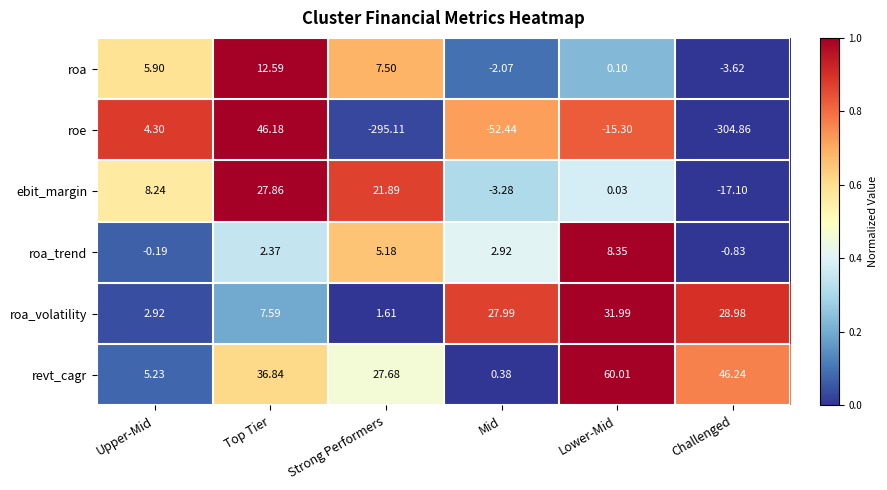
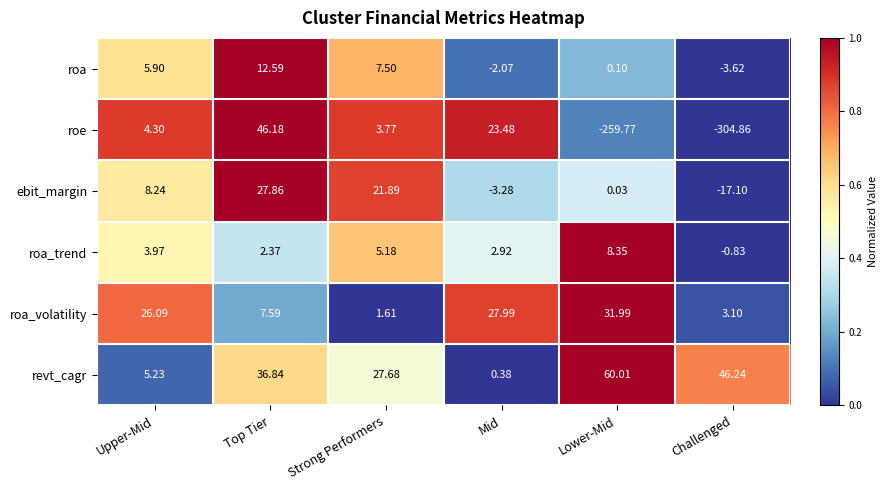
  {
    "roa": {
      "Upper-Mid": 5.90,
      "Top Tier": 12.59,
      "Strong Performers": 7.50,
      "Mid": -2.07,
      "Lower-Mid": 0.10,
      "Challenged": -3.62
    },
    "roe": {
      "Upper-Mid": 4.30,
      "Top Tier": 46.18,
-     "Strong Performers": -295.11,
-     "Mid": -52.44,
-     "Lower-Mid": -15.30,
+     "Strong Performers": 3.77,
+     "Mid": 23.48,
+     "Lower-Mid": -259.77,
      "Challenged": -304.86
    },
    "ebit_margin": {
      "Upper-Mid": 8.24,
      "Top Tier": 27.86,
      "Strong Performers": 21.89,
      "Mid": -3.28,
      "Lower-Mid": 0.03,
      "Challenged": -17.10
    },
    "roa_trend": {
-     "Upper-Mid": -0.19,
+     "Upper-Mid": 3.97,
      "Top Tier": 2.37,
      "Strong Performers": 5.18,
      "Mid": 2.92,
      "Lower-Mid": 8.35,
      "Challenged": -0.83
    },
    "roa_volatility": {
-     "Upper-Mid": 2.92,
+     "Upper-Mid": 26.09,
      "Top Tier": 7.59,
      "Strong Performers": 1.61,
      "Mid": 27.99,
      "Lower-Mid": 31.99,
-     "Challenged": 28.98
+     "Challenged": 3.10
    },
    "revt_cagr": {
      "Upper-Mid": 5.23,
      "Top Tier": 36.84,
      "Strong Performers": 27.68,
      "Mid": 0.38,
      "Lower-Mid": 60.01,
      "Challenged": 46.24
    }
  }
